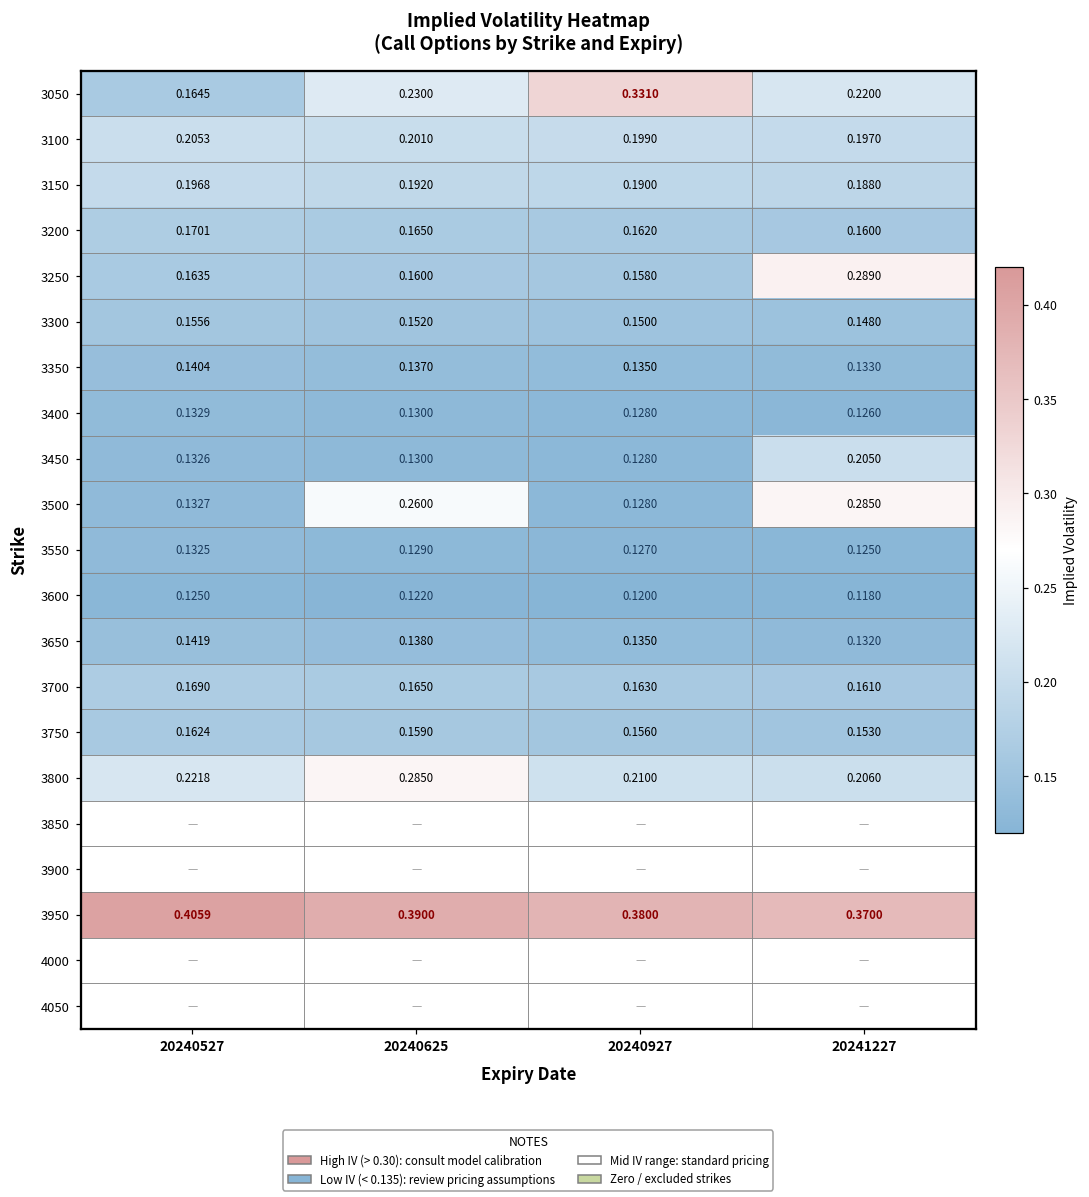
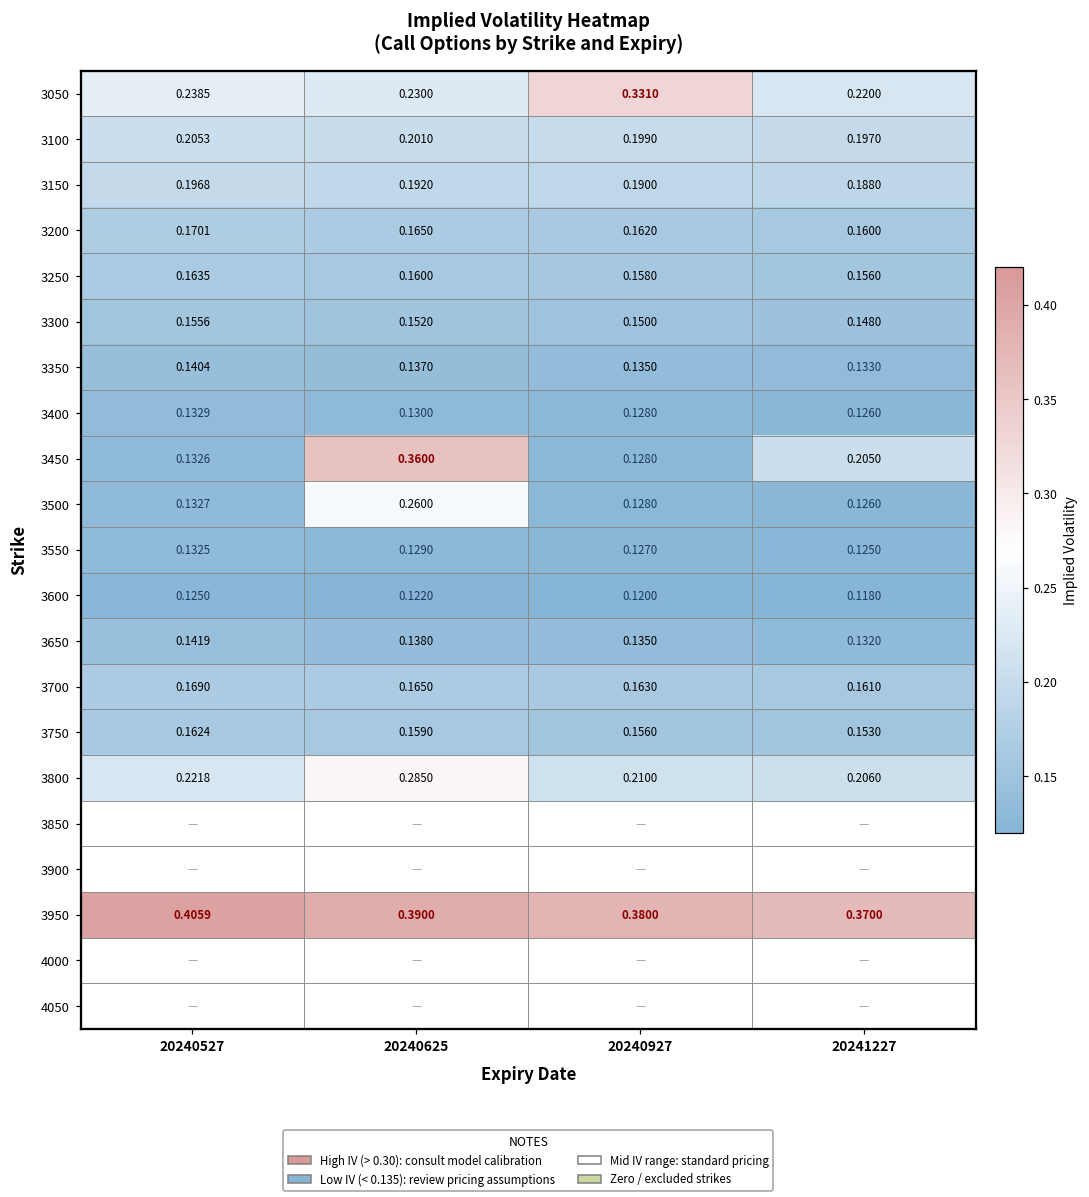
  {
    "3050": {
-     "20240527": 0.1645,
+     "20240527": 0.2385,
      "20240625": 0.2300,
      "20240927": 0.3310,
      "20241227": 0.2200
    },
    "3100": {
      "20240527": 0.2053,
      "20240625": 0.2010,
      "20240927": 0.1990,
      "20241227": 0.1970
    },
    "3150": {
      "20240527": 0.1968,
      "20240625": 0.1920,
      "20240927": 0.1900,
      "20241227": 0.1880
    },
    "3200": {
      "20240527": 0.1701,
      "20240625": 0.1650,
      "20240927": 0.1620,
      "20241227": 0.1600
    },
    "3250": {
      "20240527": 0.1635,
      "20240625": 0.1600,
      "20240927": 0.1580,
-     "20241227": 0.2890
+     "20241227": 0.1560
    },
    "3300": {
      "20240527": 0.1556,
      "20240625": 0.1520,
      "20240927": 0.1500,
      "20241227": 0.1480
    },
    "3350": {
      "20240527": 0.1404,
      "20240625": 0.1370,
      "20240927": 0.1350,
      "20241227": 0.1330
    },
    "3400": {
      "20240527": 0.1329,
      "20240625": 0.1300,
      "20240927": 0.1280,
      "20241227": 0.1260
    },
    "3450": {
      "20240527": 0.1326,
-     "20240625": 0.1300,
+     "20240625": 0.3600,
      "20240927": 0.1280,
      "20241227": 0.2050
    },
    "3500": {
      "20240527": 0.1327,
      "20240625": 0.2600,
      "20240927": 0.1280,
-     "20241227": 0.2850
+     "20241227": 0.1260
    },
    "3550": {
      "20240527": 0.1325,
      "20240625": 0.1290,
      "20240927": 0.1270,
      "20241227": 0.1250
    },
    "3600": {
      "20240527": 0.1250,
      "20240625": 0.1220,
      "20240927": 0.1200,
      "20241227": 0.1180
    },
    "3650": {
      "20240527": 0.1419,
      "20240625": 0.1380,
      "20240927": 0.1350,
      "20241227": 0.1320
    },
    "3700": {
      "20240527": 0.1690,
      "20240625": 0.1650,
      "20240927": 0.1630,
      "20241227": 0.1610
    },
    "3750": {
      "20240527": 0.1624,
      "20240625": 0.1590,
      "20240927": 0.1560,
      "20241227": 0.1530
    },
    "3800": {
      "20240527": 0.2218,
      "20240625": 0.2850,
      "20240927": 0.2100,
      "20241227": 0.2060
    },
    "3950": {
      "20240527": 0.4059,
      "20240625": 0.3900,
      "20240927": 0.3800,
      "20241227": 0.3700
    }
  }
